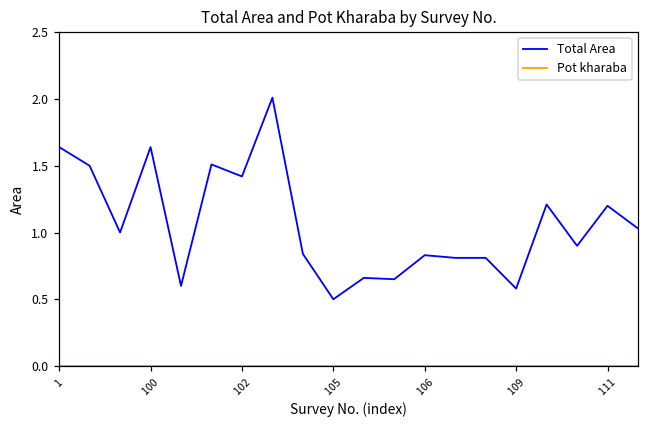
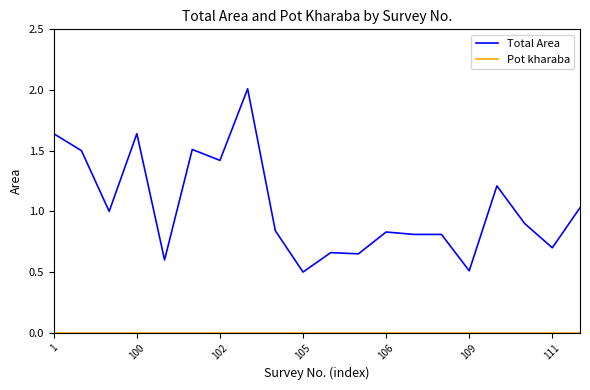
  {
    "Total Area": {
      "100": 1.64,
      "102": 1.42,
      "105": 0.50,
      "106": 0.83,
-     "109": 0.58,
-     "111": 1.2
+     "109": 0.51,
+     "111": 0.7
    },
    "Pot kharaba": {
      "100": 0.00,
      "102": 0.00,
      "105": 0.00,
      "106": 0.00,
      "109": 0.00,
      "111": 0.00
    }
  }
